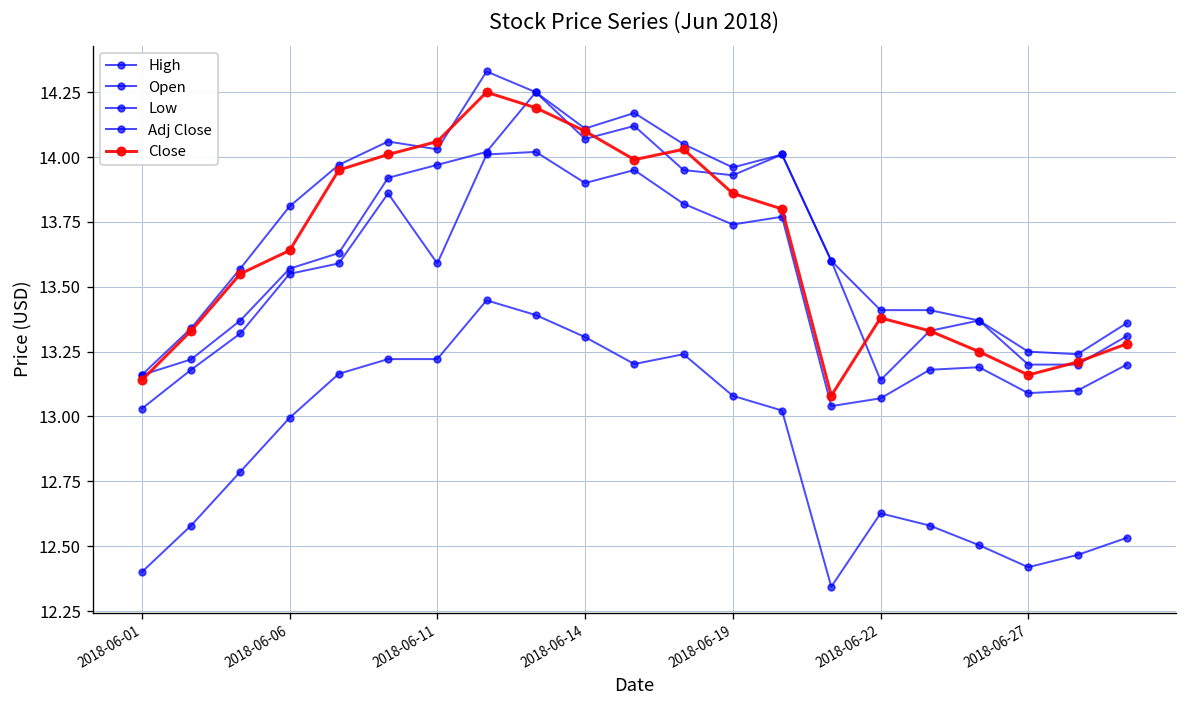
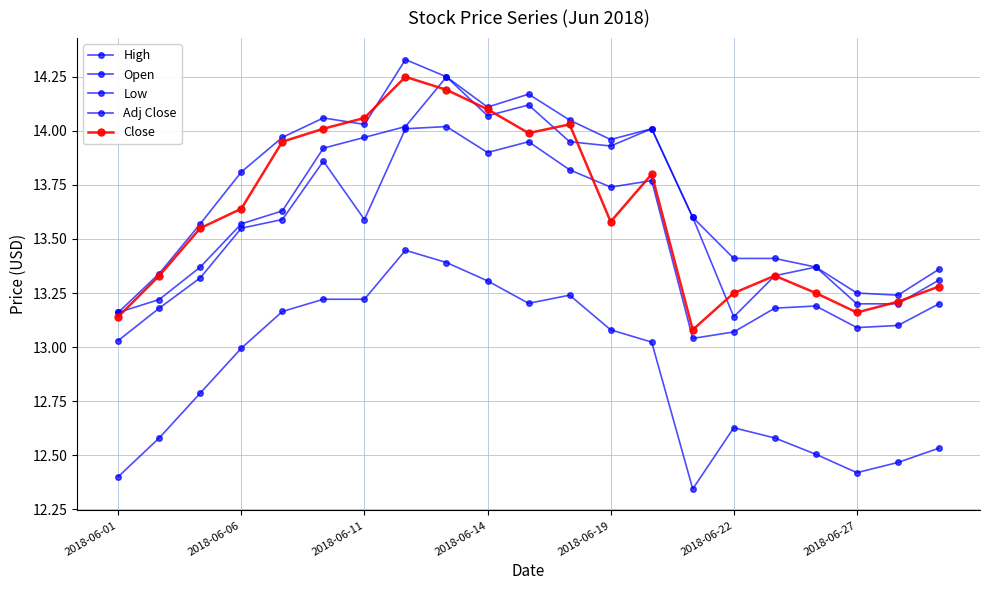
  {
    "Close": {
      "2018-06-01": 13.14,
      "2018-06-06": 13.64,
      "2018-06-11": 14.06,
-     "2018-06-19": 13.86,
-     "2018-06-22": 13.38,
+     "2018-06-19": 13.58,
+     "2018-06-22": 13.25,
      "2018-06-27": 13.16
    }
  }
